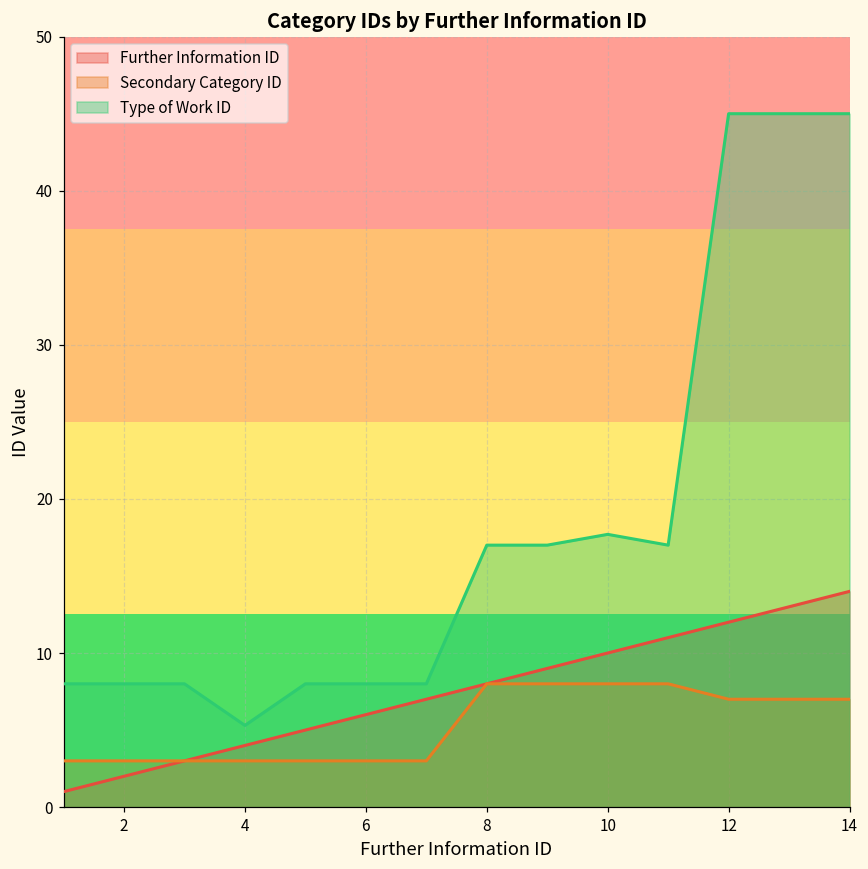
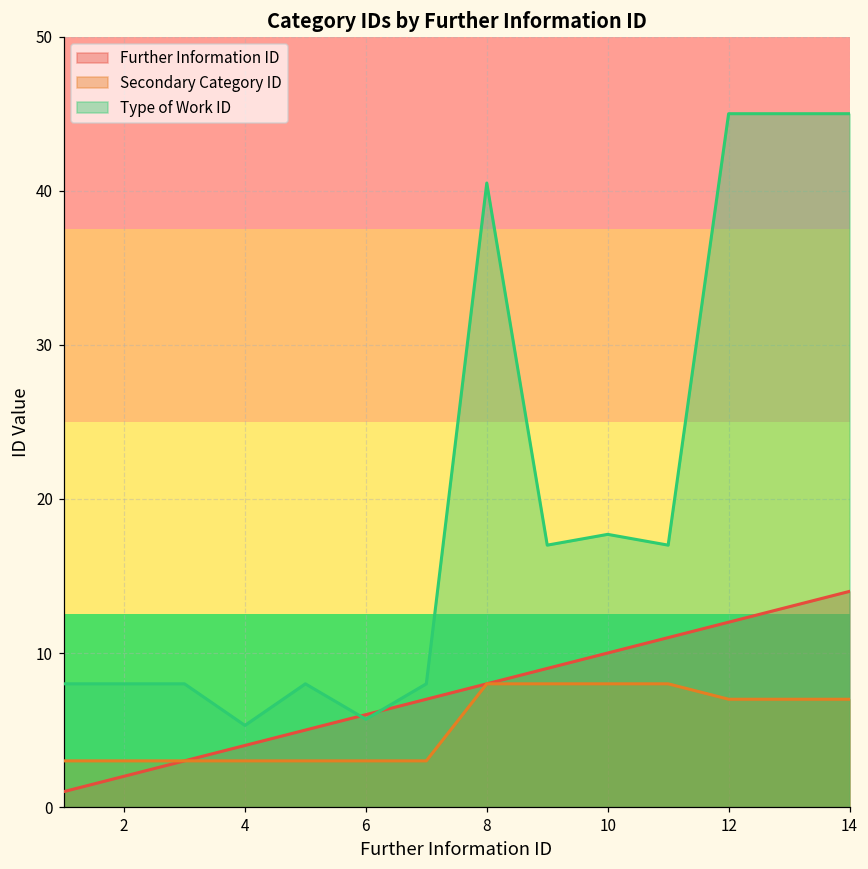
  {
    "Type of Work ID": {
      "2": 8.0,
      "4": 5.3,
-     "6": 8.0,
-     "8": 17.0,
+     "6": 5.7,
+     "8": 40.5,
      "10": 17.7,
      "12": 45.0,
      "14": 45.0
    }
  }
